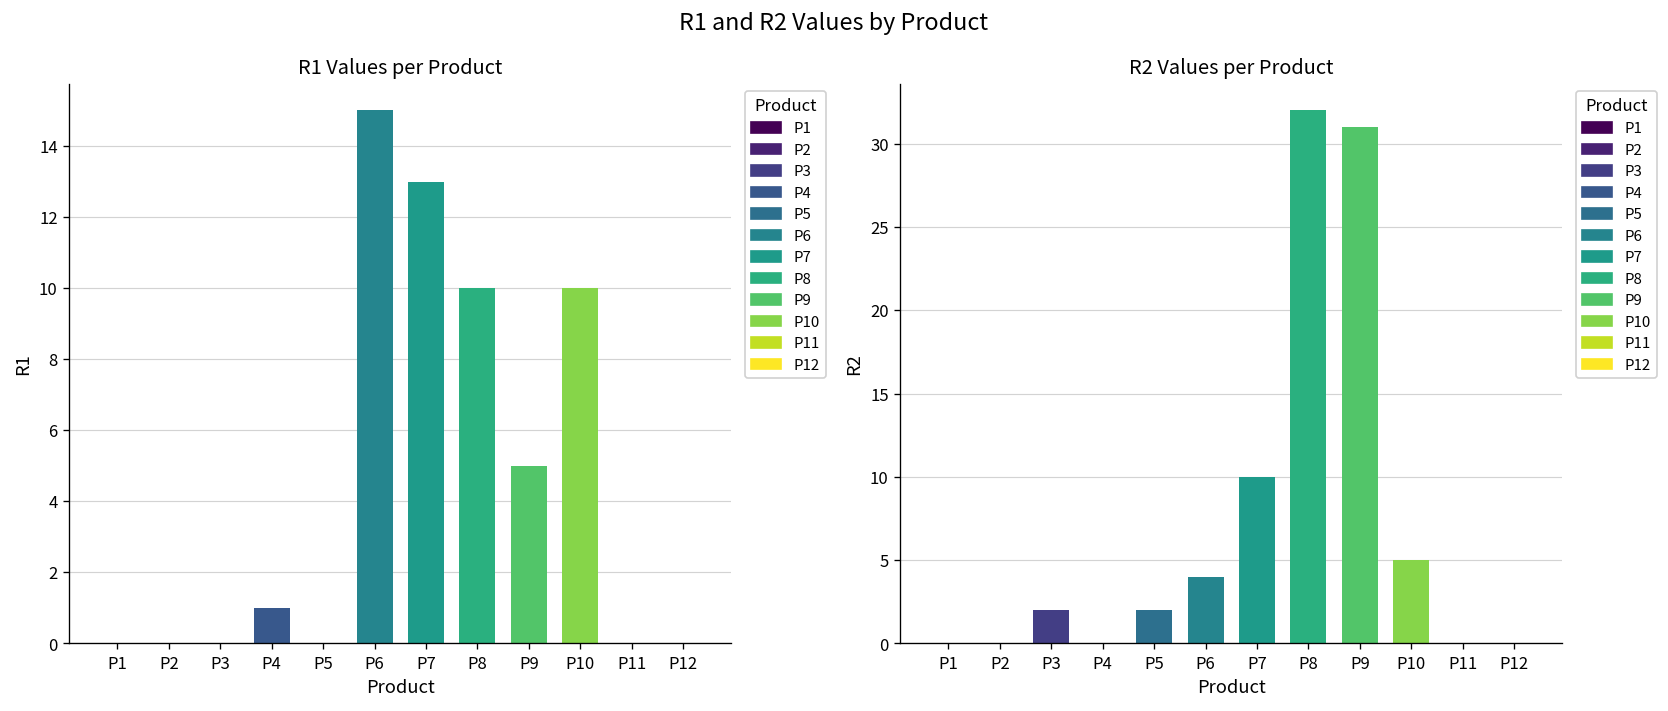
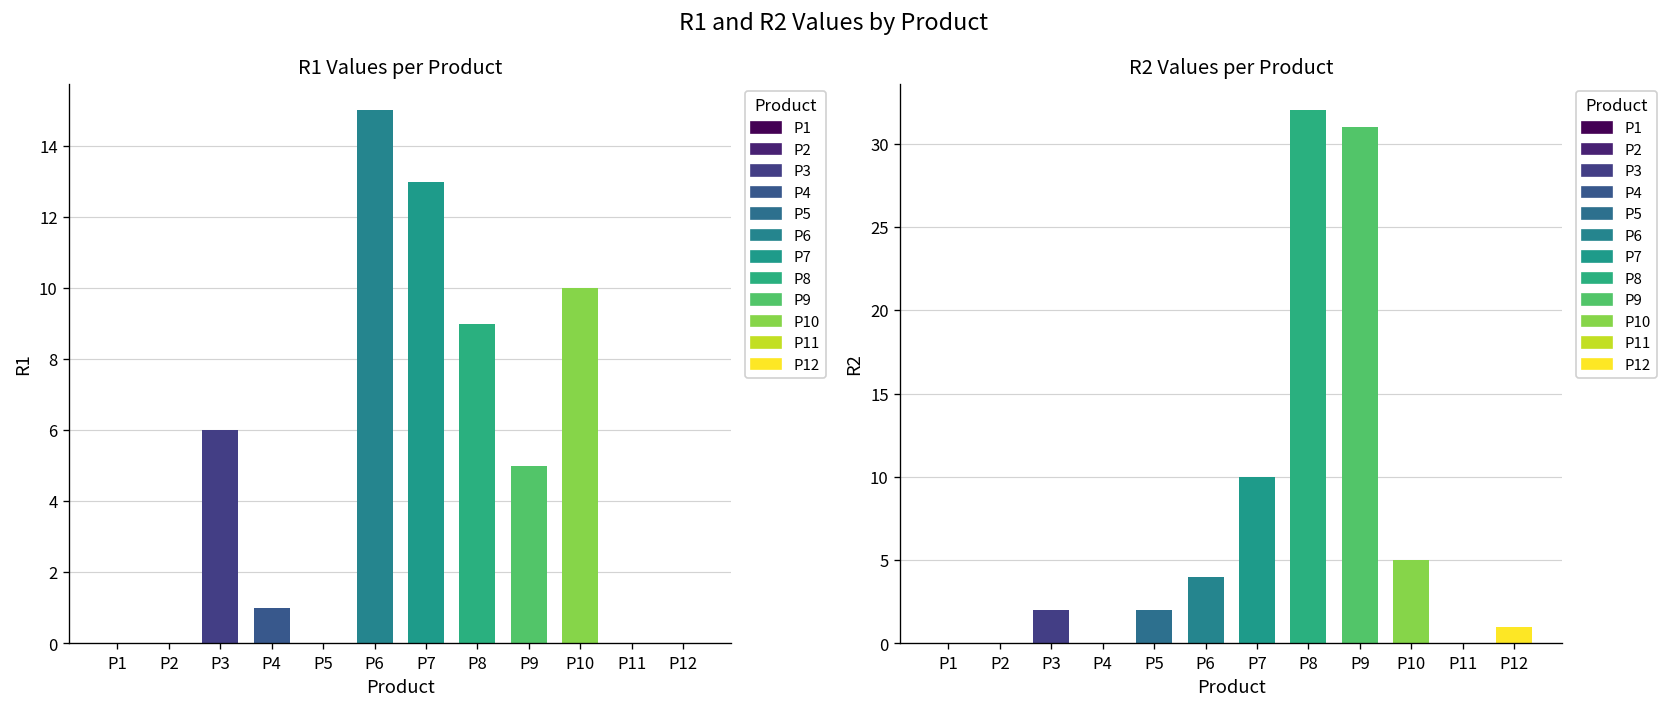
  {
    "R1 Values per Product": {
      "P1": 0,
      "P2": 0,
-     "P3": 0,
+     "P3": 6,
      "P4": 1,
      "P5": 0,
      "P6": 15,
      "P7": 13,
-     "P8": 10,
+     "P8": 9,
      "P9": 5,
      "P10": 10,
      "P11": 0,
      "P12": 0
    },
    "R2 Values per Product": {
      "P1": 0,
      "P2": 0,
      "P3": 2,
      "P4": 0,
      "P5": 2,
      "P6": 4,
      "P7": 10,
      "P8": 32,
      "P9": 31,
      "P10": 5,
      "P11": 0,
-     "P12": 0
+     "P12": 1
    }
  }
